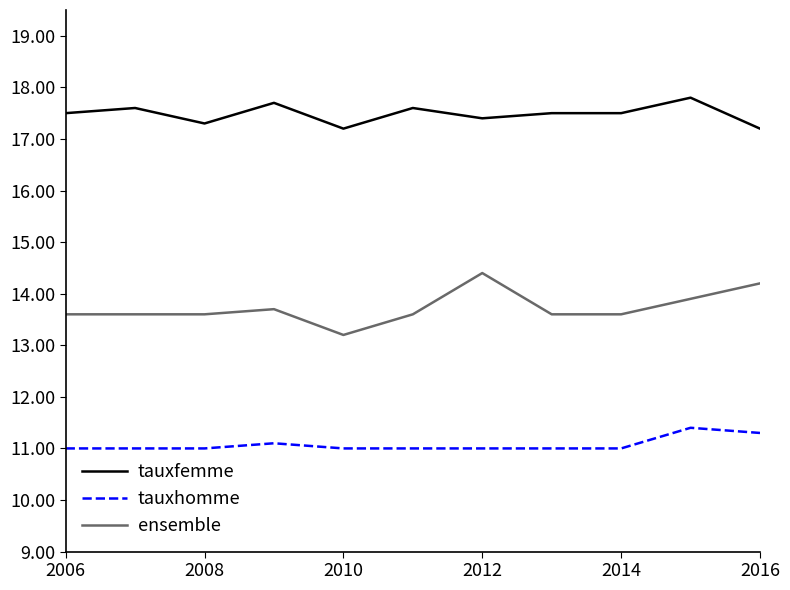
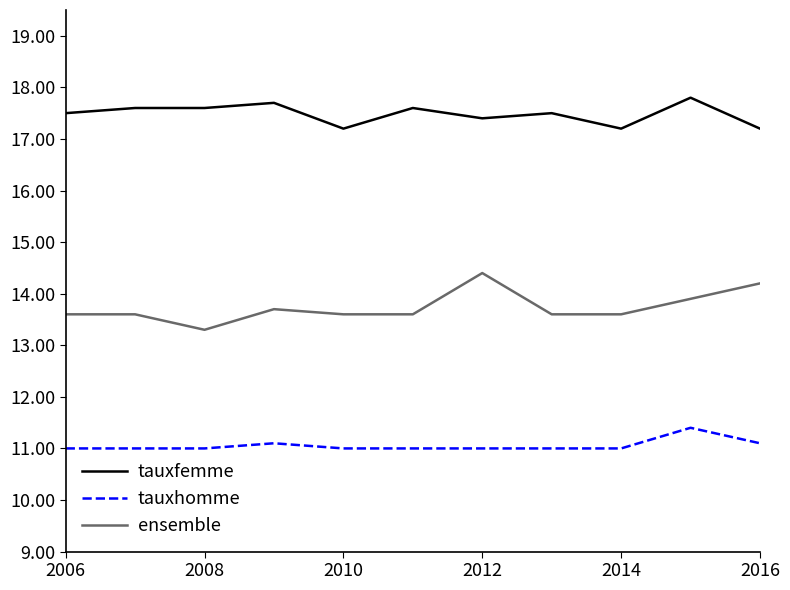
  {
    "tauxfemme": {
      "2006": 17.5,
-     "2008": 17.3,
+     "2008": 17.6,
      "2010": 17.2,
      "2012": 17.4,
-     "2014": 17.5,
+     "2014": 17.2,
      "2016": 17.2
    },
    "tauxhomme": {
      "2006": 11.0,
      "2008": 11.0,
      "2010": 11.0,
      "2012": 11.0,
      "2014": 11.0,
-     "2016": 11.3
+     "2016": 11.1
    },
    "ensemble": {
      "2006": 13.6,
-     "2008": 13.6,
-     "2010": 13.2,
+     "2008": 13.3,
+     "2010": 13.6,
      "2012": 14.4,
      "2014": 13.6,
      "2016": 14.2
    }
  }
